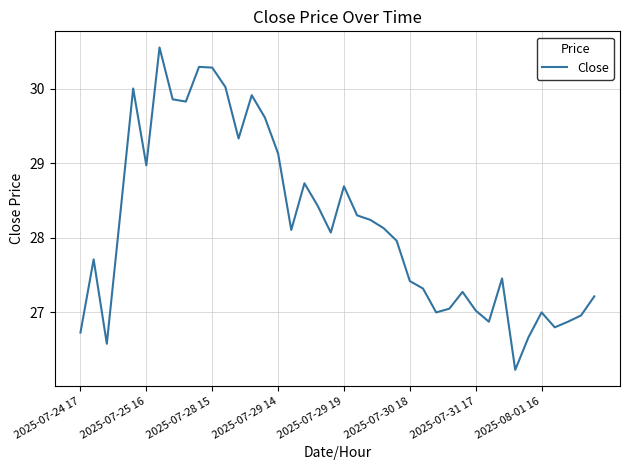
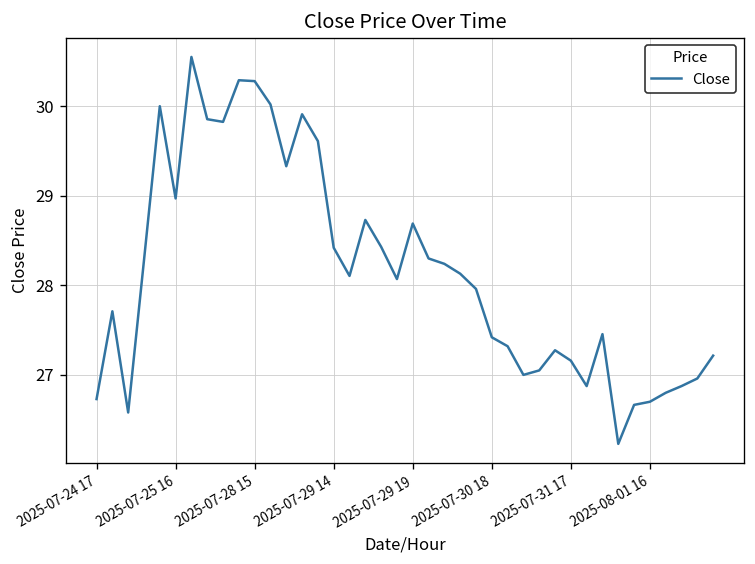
  {
    "2025-07-24 17": 26.7,
    "2025-07-25 16": 29.0,
    "2025-07-28 15": 30.3,
-   "2025-07-29 14": 29.1,
+   "2025-07-29 14": 28.4,
    "2025-07-29 19": 28.7,
    "2025-07-30 18": 27.4,
-   "2025-07-31 17": 27.0,
-   "2025-08-01 16": 27.0
+   "2025-07-31 17": 27.2,
+   "2025-08-01 16": 26.7
  }
